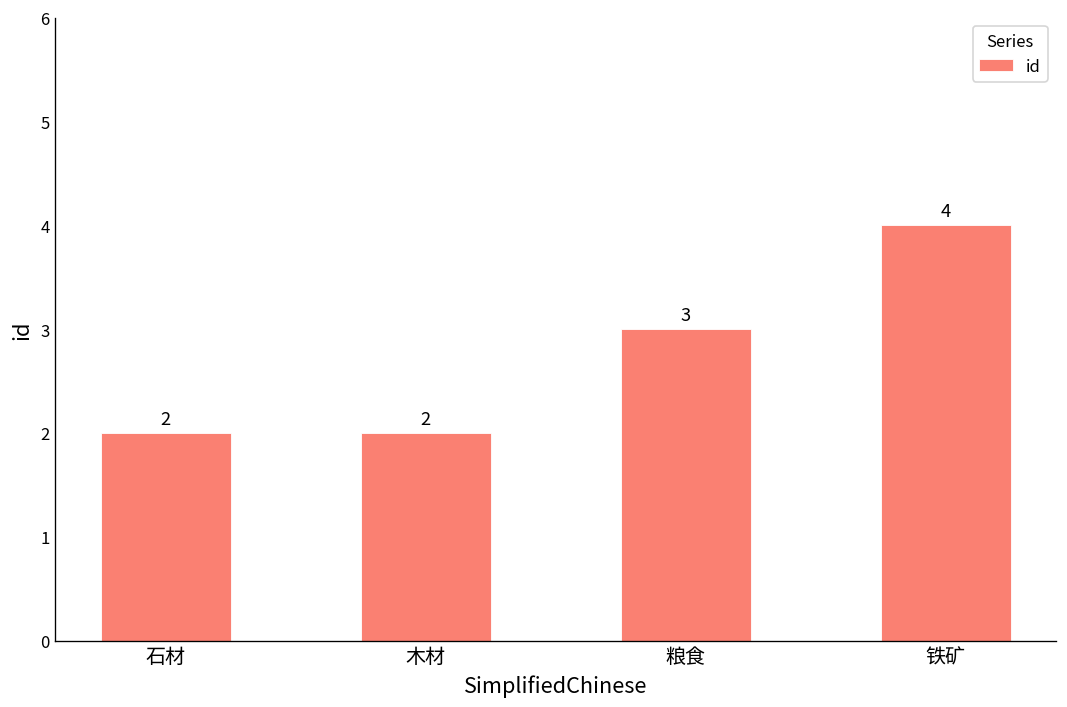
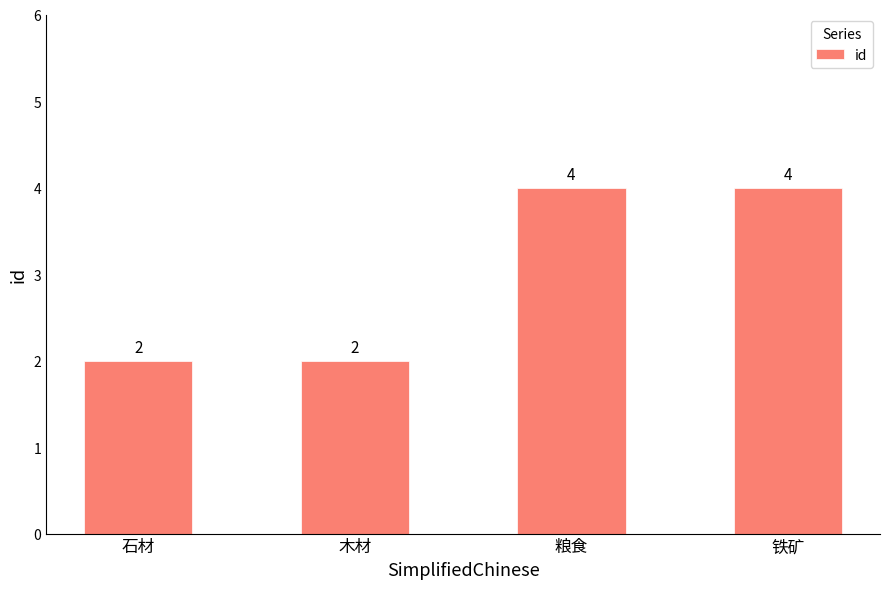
  {
    "石材": 2,
    "木材": 2,
-   "粮食": 3,
+   "粮食": 4,
    "铁矿": 4
  }
